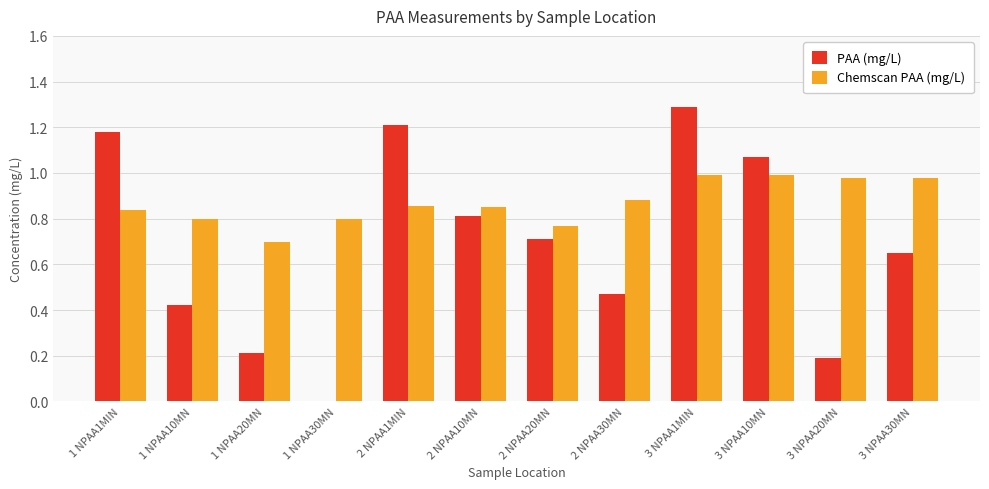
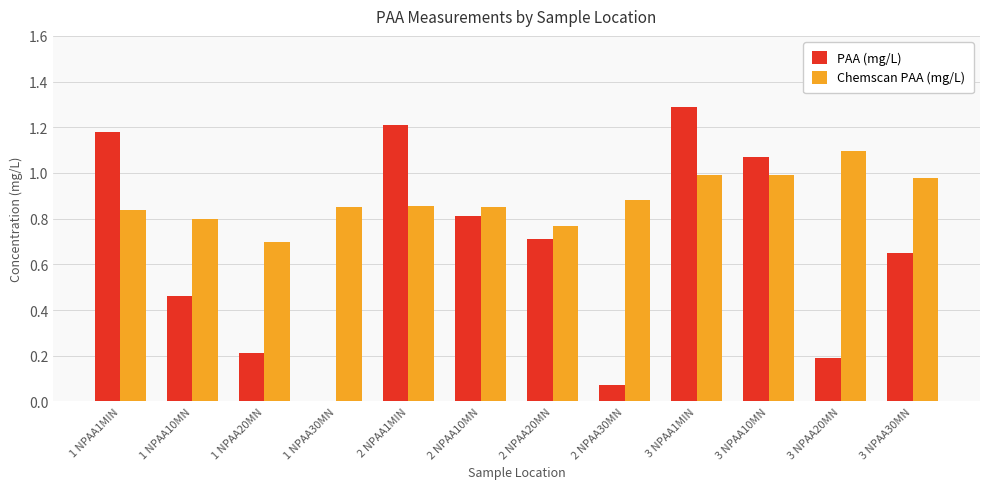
  {
    "PAA (mg/L)": {
      "1 NPAA1MIN": 1.18,
-     "1 NPAA10MN": 0.42,
+     "1 NPAA10MN": 0.46,
      "1 NPAA20MN": 0.21,
      "1 NPAA30MN": 0.00,
      "2 NPAA1MIN": 1.21,
      "2 NPAA10MN": 0.81,
      "2 NPAA20MN": 0.71,
-     "2 NPAA30MN": 0.47,
+     "2 NPAA30MN": 0.07,
      "3 NPAA1MIN": 1.29,
      "3 NPAA10MN": 1.07,
      "3 NPAA20MN": 0.19,
      "3 NPAA30MN": 0.65
    },
    "Chemscan PAA (mg/L)": {
      "1 NPAA1MIN": 0.84,
      "1 NPAA10MN": 0.80,
      "1 NPAA20MN": 0.70,
-     "1 NPAA30MN": 0.80,
+     "1 NPAA30MN": 0.85,
      "2 NPAA1MIN": 0.86,
      "2 NPAA10MN": 0.85,
      "2 NPAA20MN": 0.77,
      "2 NPAA30MN": 0.88,
      "3 NPAA1MIN": 0.99,
      "3 NPAA10MN": 0.99,
-     "3 NPAA20MN": 0.98,
+     "3 NPAA20MN": 1.10,
      "3 NPAA30MN": 0.98
    }
  }
